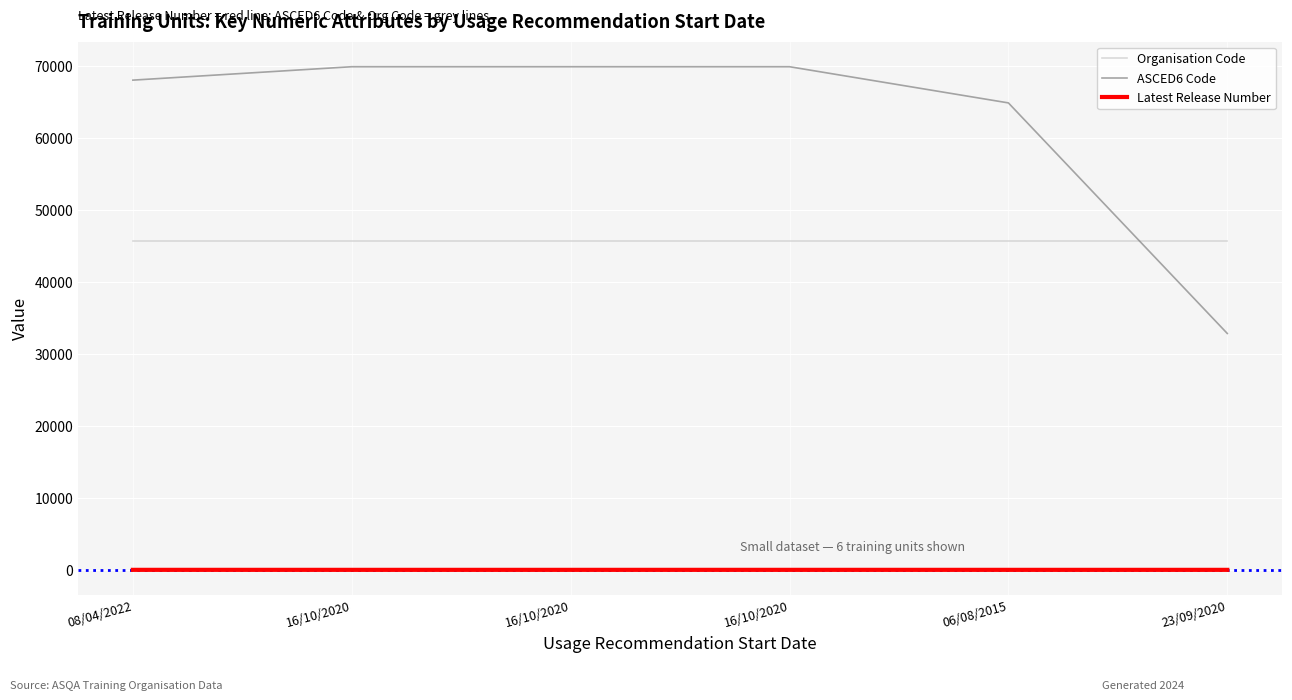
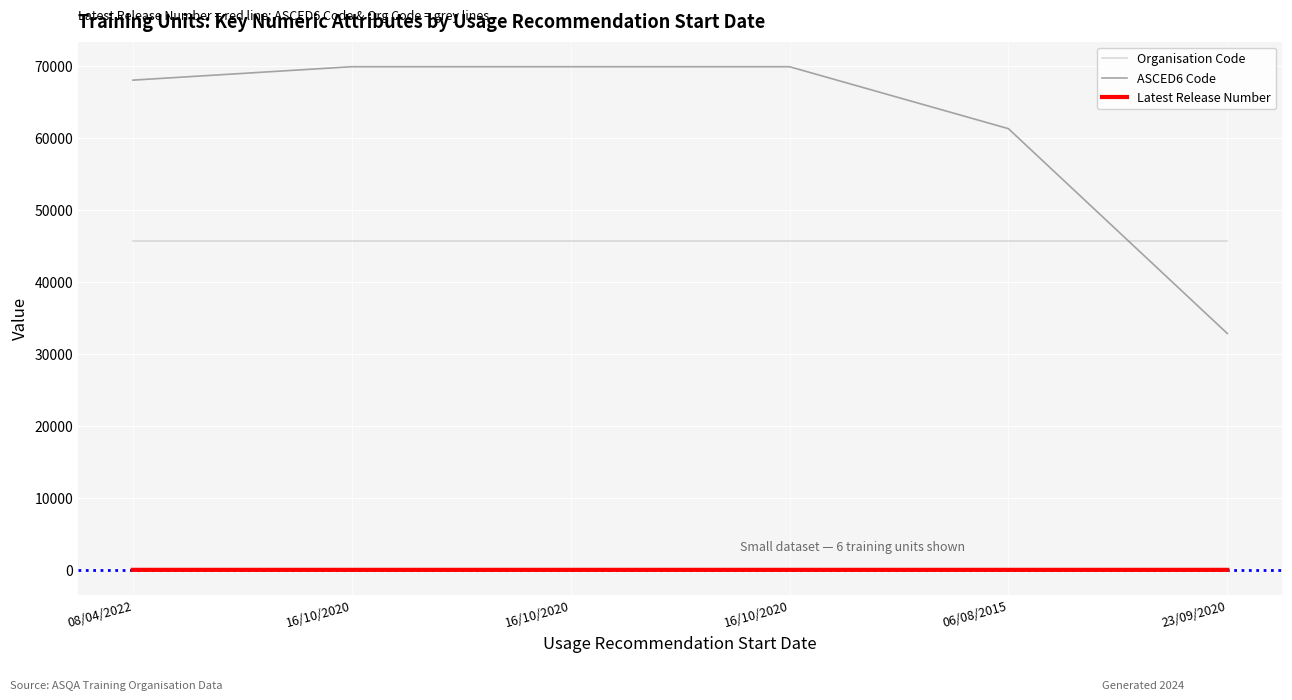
  {
    "Organisation Code": {
      "08/04/2022": 46000,
      "06/08/2015": 46000,
      "23/09/2020": 46000
    },
    "ASCED6 Code": {
      "08/04/2022": 68000,
-     "06/08/2015": 65000,
+     "06/08/2015": 61000,
      "23/09/2020": 33000
    },
    "Latest Release Number": {
      "08/04/2022": 0,
      "06/08/2015": 0,
      "23/09/2020": 0
    }
  }
